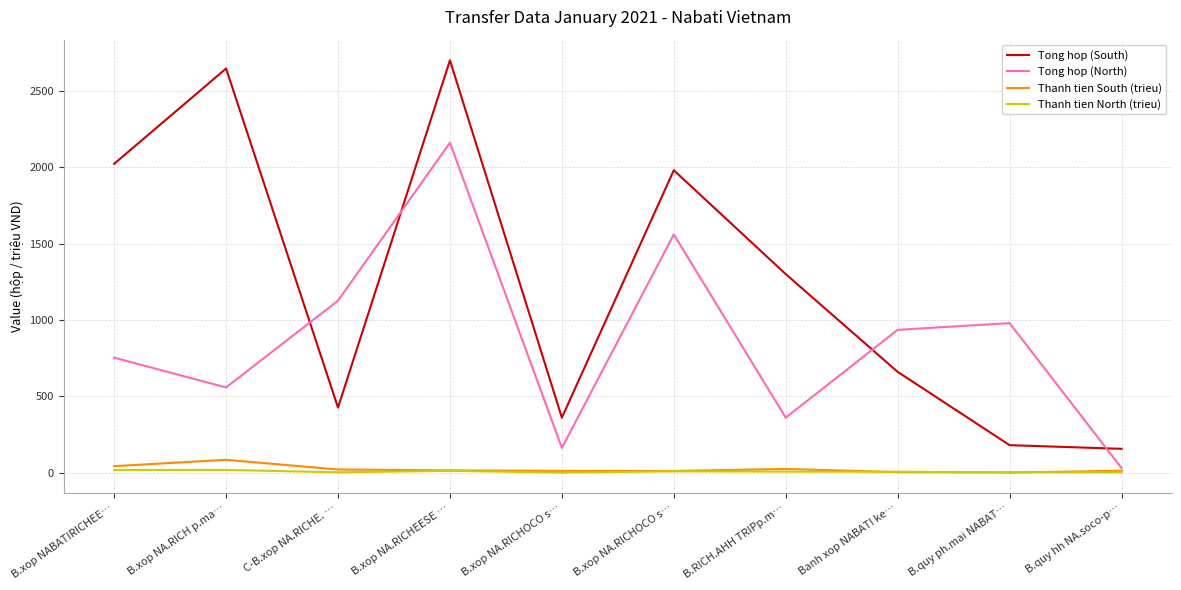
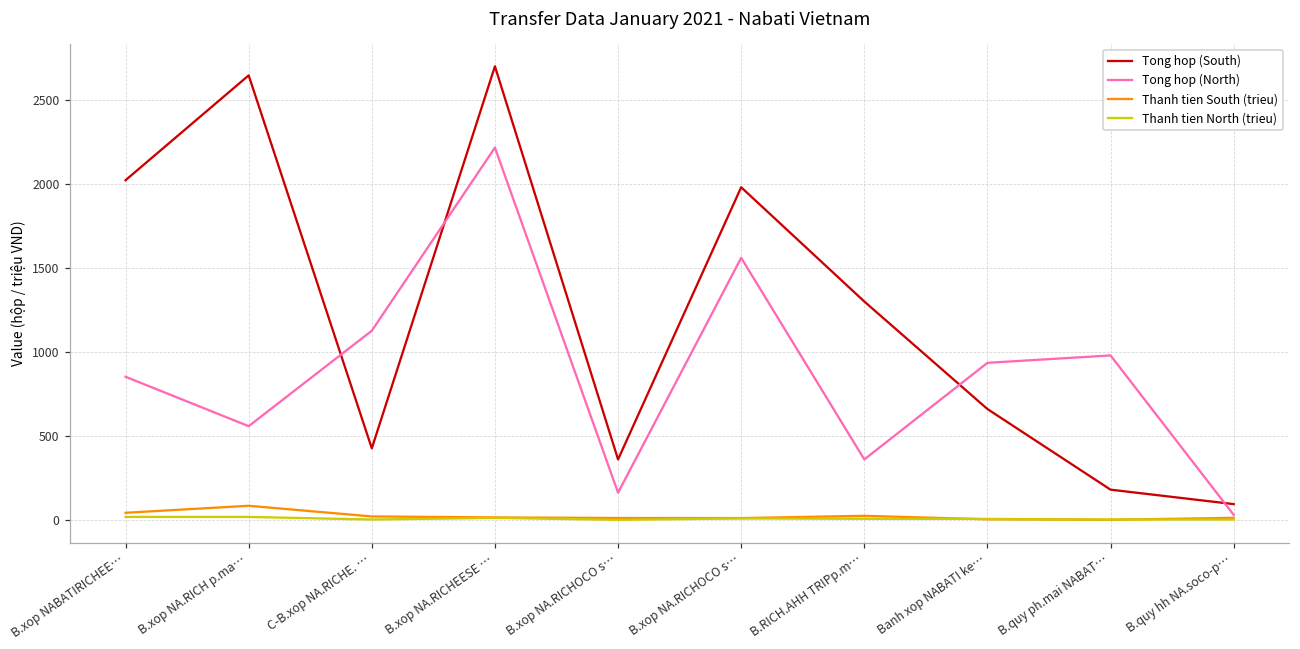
  {
    "Tong hop (South)": {
      "B.xop NABATIRICHEE…": 2020,
      "B.xop NA.RICH p.ma…": 2650,
      "C-B.xop NA.RICHE. …": 430,
      "B.xop NA.RICHEESE …": 2700,
      "B.RICH.AHH TRIPp.m…": 1300,
      "Banh xop NABATI ke…": 660,
      "B.quy ph.mai NABAT…": 180,
-     "B.quy hh NA.soco-p…": 160
+     "B.quy hh NA.soco-p…": 90
    },
    "Tong hop (North)": {
-     "B.xop NABATIRICHEE…": 750,
+     "B.xop NABATIRICHEE…": 850,
      "B.xop NA.RICH p.ma…": 560,
      "C-B.xop NA.RICHE. …": 1130,
-     "B.xop NA.RICHEESE …": 2160,
+     "B.xop NA.RICHEESE …": 2220,
      "B.RICH.AHH TRIPp.m…": 360,
      "Banh xop NABATI ke…": 940,
      "B.quy ph.mai NABAT…": 980,
      "B.quy hh NA.soco-p…": 30
    },
    "Thanh tien South (trieu)": {
      "B.xop NABATIRICHEE…": 40,
      "B.xop NA.RICH p.ma…": 80,
      "C-B.xop NA.RICHE. …": 20,
      "B.RICH.AHH TRIPp.m…": 20
    },
    "Thanh tien North (trieu)": {
      "B.xop NABATIRICHEE…": 20,
      "B.xop NA.RICH p.ma…": 20,
      "C-B.xop NA.RICHE. …": 0,
      "B.RICH.AHH TRIPp.m…": 10
    }
  }
